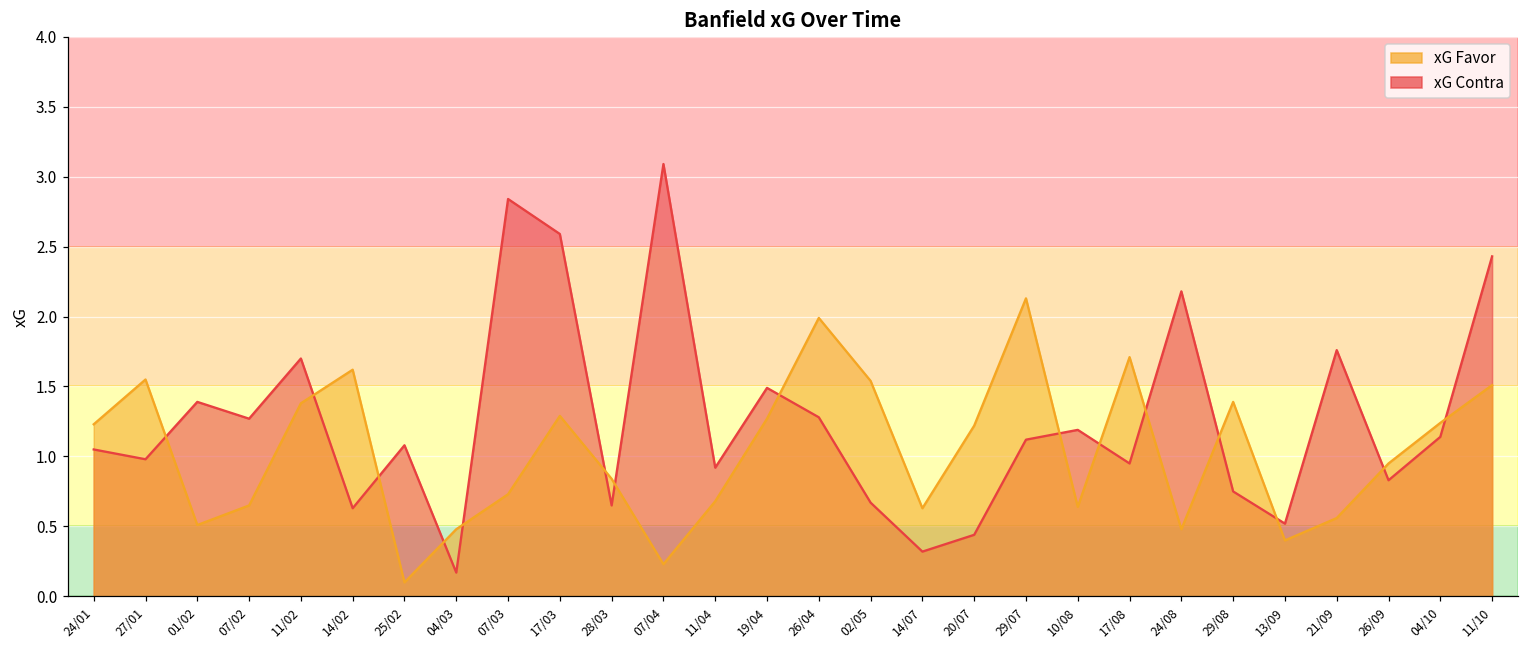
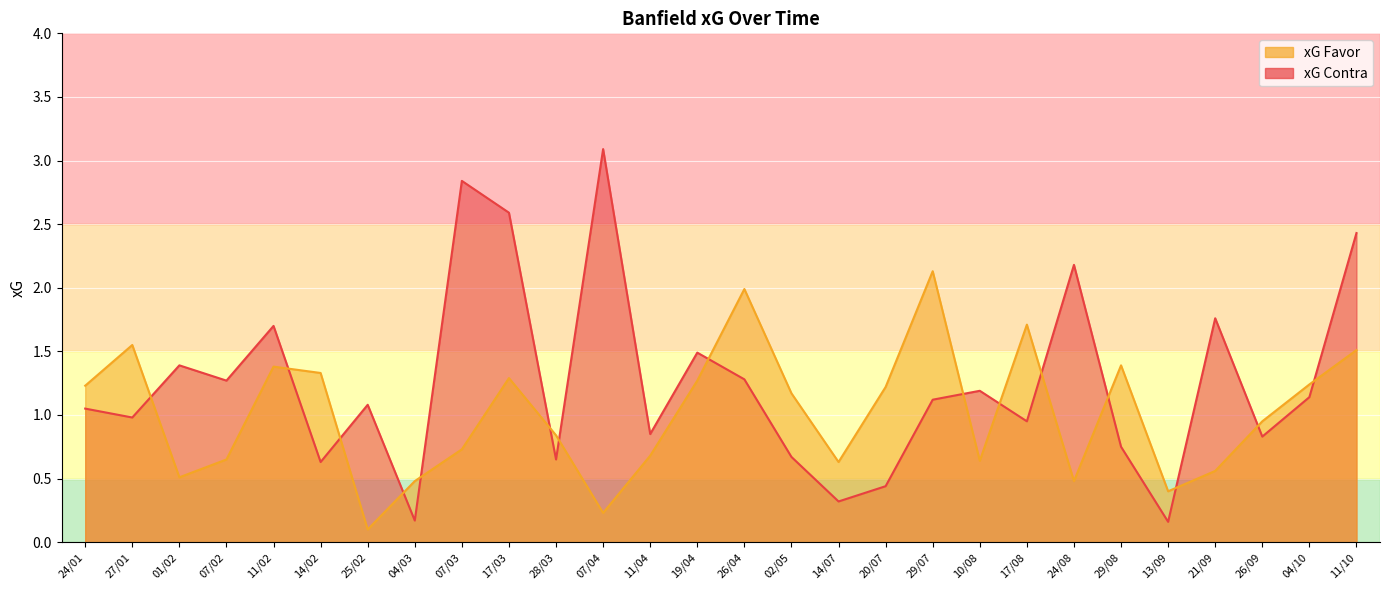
  {
    "xG Contra": {
      "24/01": 1.05,
      "27/01": 0.98,
      "01/02": 1.39,
      "07/02": 1.27,
      "11/02": 1.70,
      "14/02": 0.63,
      "25/02": 1.08,
      "04/03": 0.17,
      "07/03": 2.84,
      "17/03": 2.59,
      "28/03": 0.65,
      "07/04": 3.09,
-     "11/04": 0.92,
+     "11/04": 0.85,
      "19/04": 1.49,
      "26/04": 1.28,
      "02/05": 0.67,
      "14/07": 0.32,
      "20/07": 0.44,
      "29/07": 1.12,
      "10/08": 1.19,
      "17/08": 0.95,
      "24/08": 2.18,
      "29/08": 0.75,
-     "13/09": 0.52,
+     "13/09": 0.16,
      "21/09": 1.76,
      "26/09": 0.83,
      "04/10": 1.14,
      "11/10": 2.43
    },
    "xG Favor": {
      "24/01": 1.23,
      "27/01": 1.55,
      "01/02": 0.51,
      "07/02": 0.65,
      "11/02": 1.38,
-     "14/02": 1.62,
+     "14/02": 1.33,
      "25/02": 0.10,
      "04/03": 0.48,
      "07/03": 0.73,
      "17/03": 1.29,
      "28/03": 0.84,
      "07/04": 0.23,
      "11/04": 0.68,
      "19/04": 1.27,
      "26/04": 1.99,
-     "02/05": 1.54,
+     "02/05": 1.17,
      "14/07": 0.63,
      "20/07": 1.22,
      "29/07": 2.13,
      "10/08": 0.64,
      "17/08": 1.71,
      "24/08": 0.48,
      "29/08": 1.39,
      "13/09": 0.40,
      "21/09": 0.56,
      "26/09": 0.95,
      "04/10": 1.24,
      "11/10": 1.51
    }
  }
